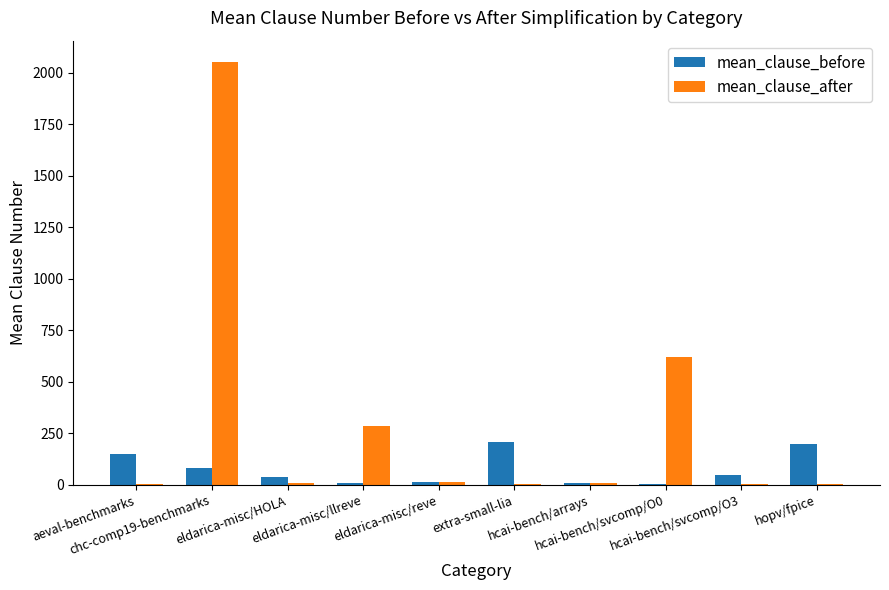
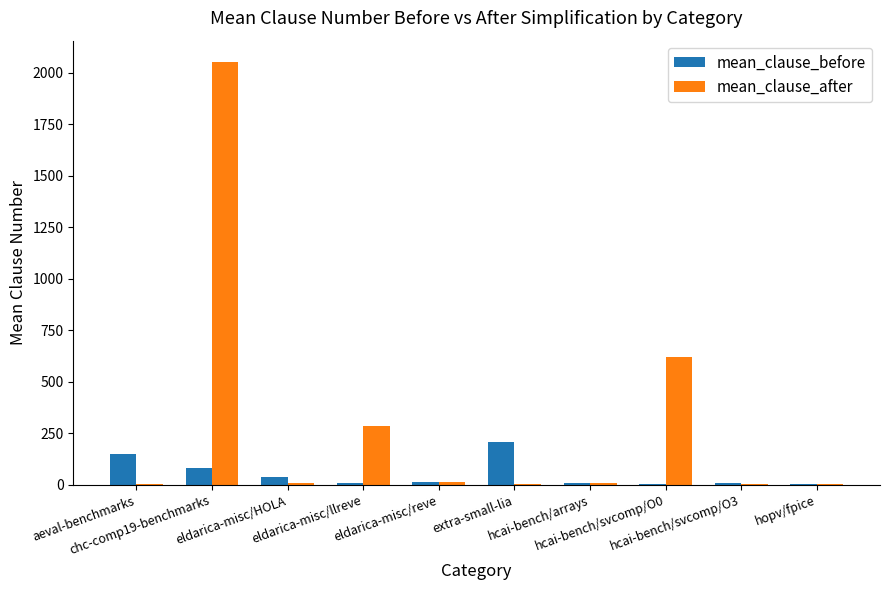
  {
    "mean_clause_before": {
      "aeval-benchmarks": 150,
      "chc-comp19-benchmarks": 80,
      "eldarica-misc/HOLA": 40,
      "eldarica-misc/reve": 10,
      "extra-small-lia": 210,
-     "hcai-bench/svcomp/O3": 50,
-     "hopv/fpice": 200
+     "hcai-bench/svcomp/O3": 10,
+     "hopv/fpice": 10
    },
    "mean_clause_after": {
      "chc-comp19-benchmarks": 2050,
      "eldarica-misc/llreve": 290,
      "eldarica-misc/reve": 10,
      "hcai-bench/svcomp/O0": 620
    }
  }
